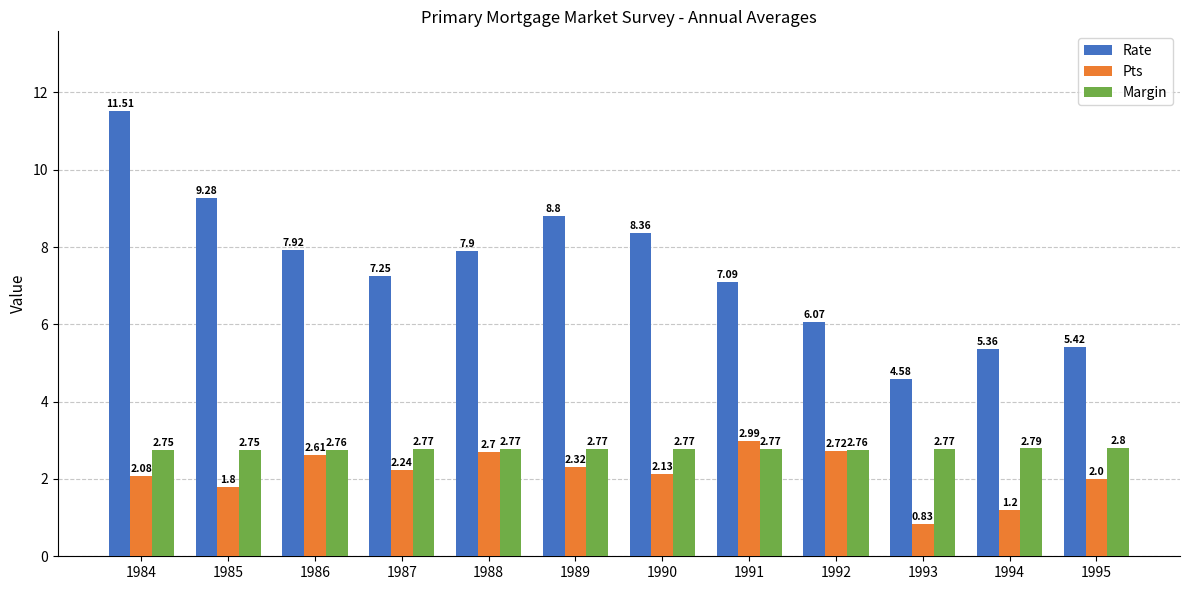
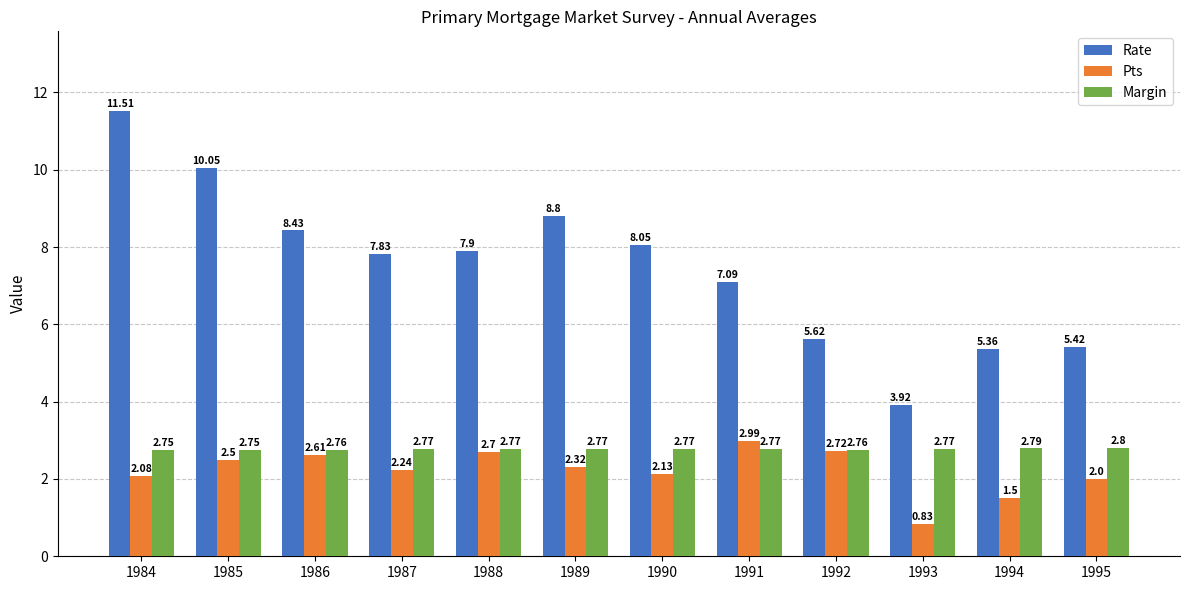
  {
    "Rate": {
      "1984": 11.51,
-     "1985": 9.28,
-     "1986": 7.92,
-     "1987": 7.25,
+     "1985": 10.05,
+     "1986": 8.43,
+     "1987": 7.83,
      "1988": 7.9,
      "1989": 8.8,
-     "1990": 8.36,
+     "1990": 8.05,
      "1991": 7.09,
-     "1992": 6.07,
-     "1993": 4.58,
+     "1992": 5.62,
+     "1993": 3.92,
      "1994": 5.36,
      "1995": 5.42
    },
    "Pts": {
      "1984": 2.08,
-     "1985": 1.8,
+     "1985": 2.5,
      "1986": 2.61,
      "1987": 2.24,
      "1988": 2.7,
      "1989": 2.32,
      "1990": 2.13,
      "1991": 2.99,
      "1992": 2.72,
      "1993": 0.83,
-     "1994": 1.2,
+     "1994": 1.5,
      "1995": 2.0
    },
    "Margin": {
      "1984": 2.75,
      "1985": 2.75,
      "1986": 2.76,
      "1987": 2.77,
      "1988": 2.77,
      "1989": 2.77,
      "1990": 2.77,
      "1991": 2.77,
      "1992": 2.76,
      "1993": 2.77,
      "1994": 2.79,
      "1995": 2.8
    }
  }
